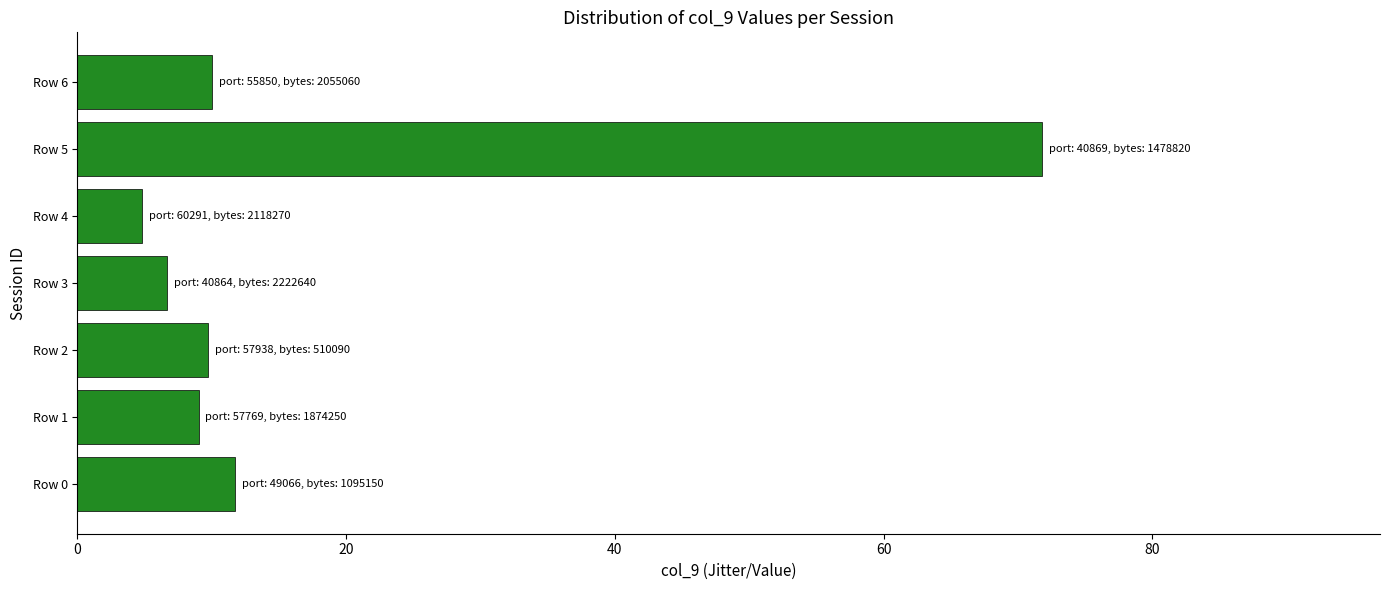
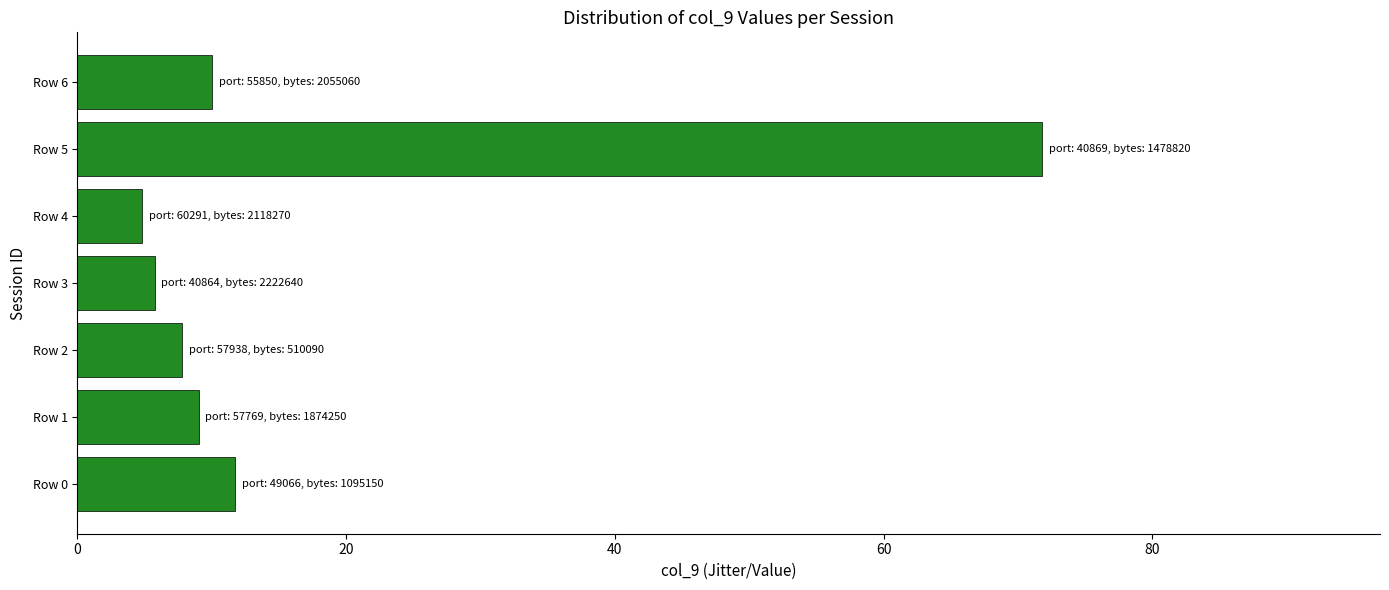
  {
-   "Row 3": 6.7,
-   "Row 2": 9.7
+   "Row 3": 5.8,
+   "Row 2": 7.8
  }
